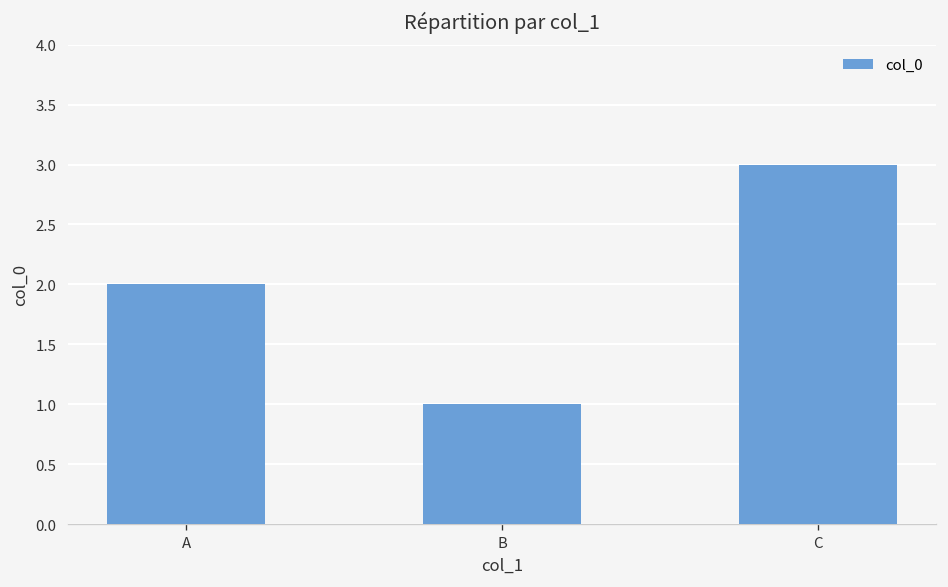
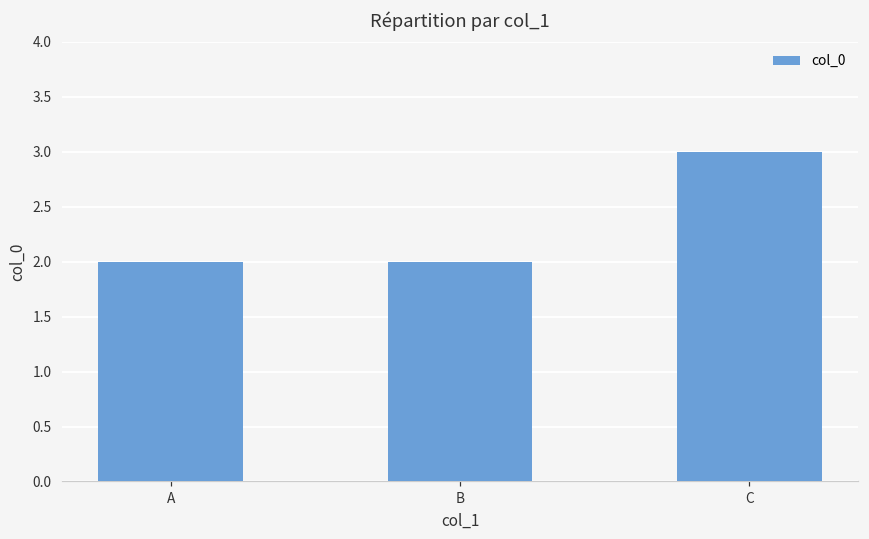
  {
    "A": 2,
-   "B": 1,
+   "B": 2,
    "C": 3
  }
